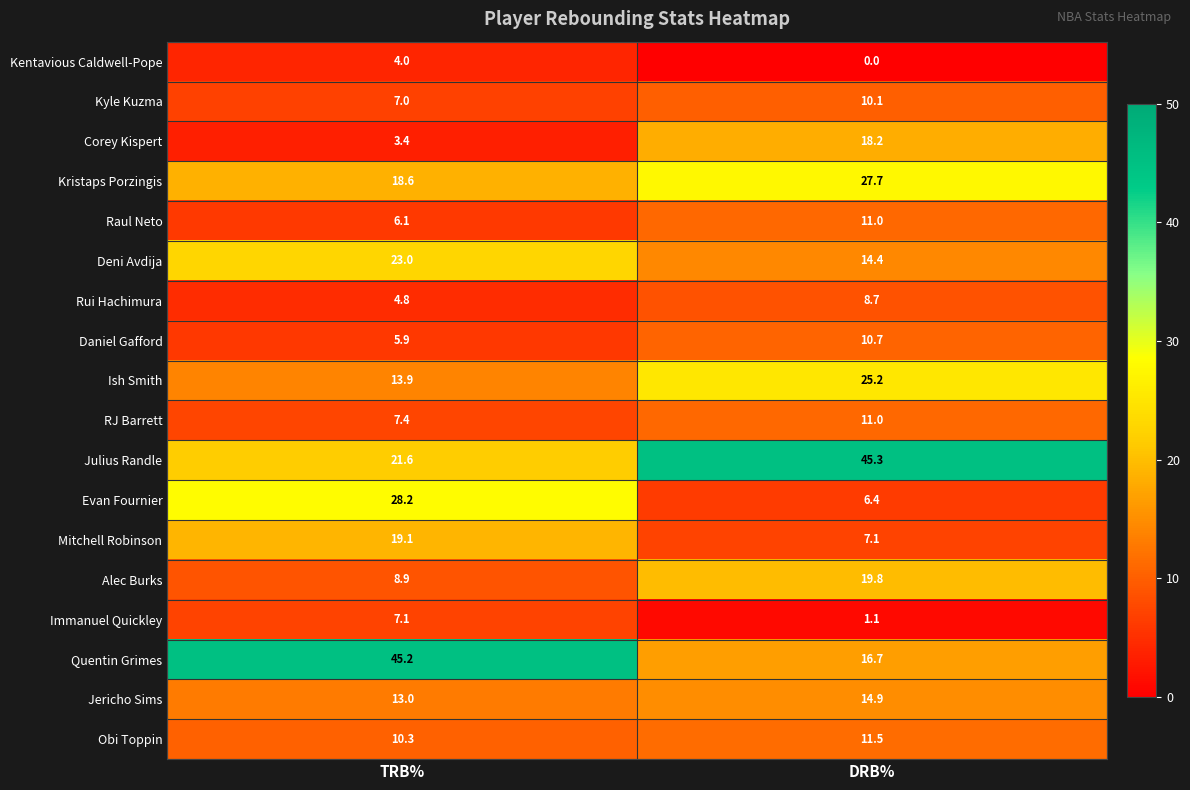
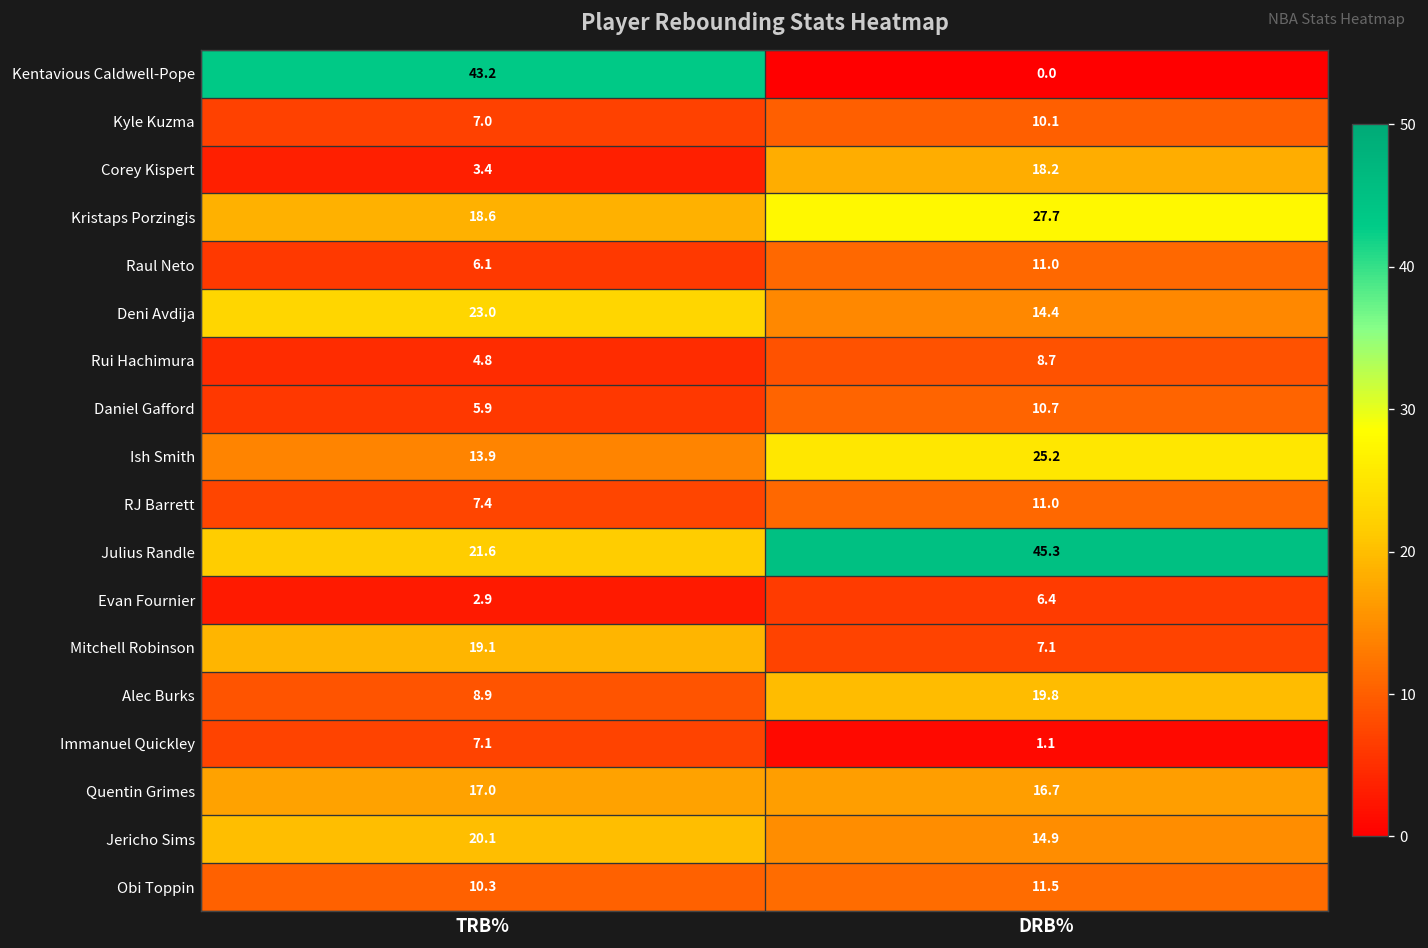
  {
    "Kentavious Caldwell-Pope": {
-     "TRB%": 4.0,
+     "TRB%": 43.2,
      "DRB%": 0.0
    },
    "Kyle Kuzma": {
      "TRB%": 7.0,
      "DRB%": 10.1
    },
    "Corey Kispert": {
      "TRB%": 3.4,
      "DRB%": 18.2
    },
    "Kristaps Porzingis": {
      "TRB%": 18.6,
      "DRB%": 27.7
    },
    "Raul Neto": {
      "TRB%": 6.1,
      "DRB%": 11.0
    },
    "Deni Avdija": {
      "TRB%": 23.0,
      "DRB%": 14.4
    },
    "Rui Hachimura": {
      "TRB%": 4.8,
      "DRB%": 8.7
    },
    "Daniel Gafford": {
      "TRB%": 5.9,
      "DRB%": 10.7
    },
    "Ish Smith": {
      "TRB%": 13.9,
      "DRB%": 25.2
    },
    "RJ Barrett": {
      "TRB%": 7.4,
      "DRB%": 11.0
    },
    "Julius Randle": {
      "TRB%": 21.6,
      "DRB%": 45.3
    },
    "Evan Fournier": {
-     "TRB%": 28.2,
+     "TRB%": 2.9,
      "DRB%": 6.4
    },
    "Mitchell Robinson": {
      "TRB%": 19.1,
      "DRB%": 7.1
    },
    "Alec Burks": {
      "TRB%": 8.9,
      "DRB%": 19.8
    },
    "Immanuel Quickley": {
      "TRB%": 7.1,
      "DRB%": 1.1
    },
    "Quentin Grimes": {
-     "TRB%": 45.2,
+     "TRB%": 17.0,
      "DRB%": 16.7
    },
    "Jericho Sims": {
-     "TRB%": 13.0,
+     "TRB%": 20.1,
      "DRB%": 14.9
    },
    "Obi Toppin": {
      "TRB%": 10.3,
      "DRB%": 11.5
    }
  }
